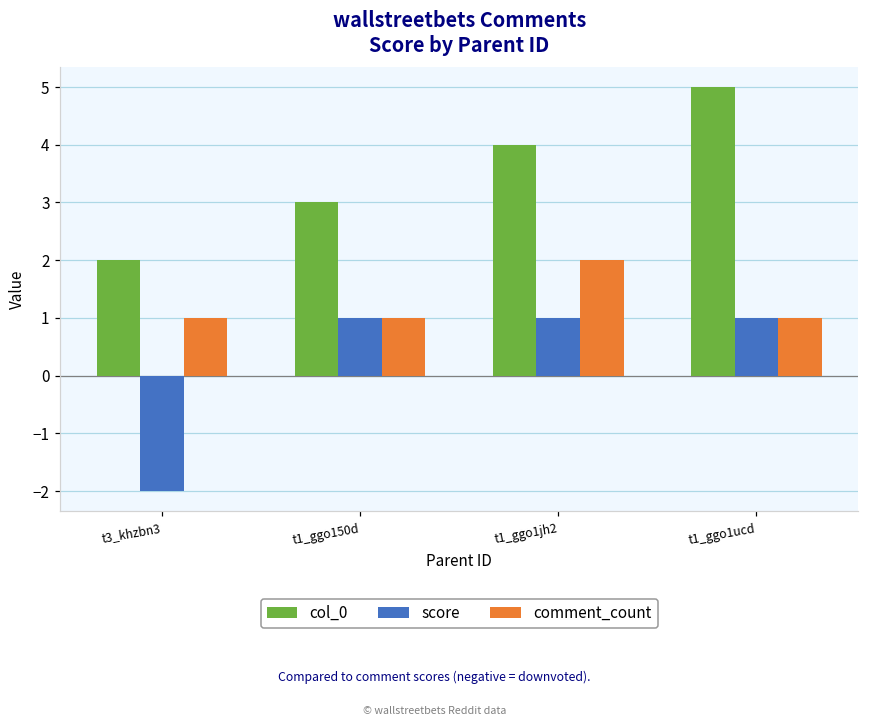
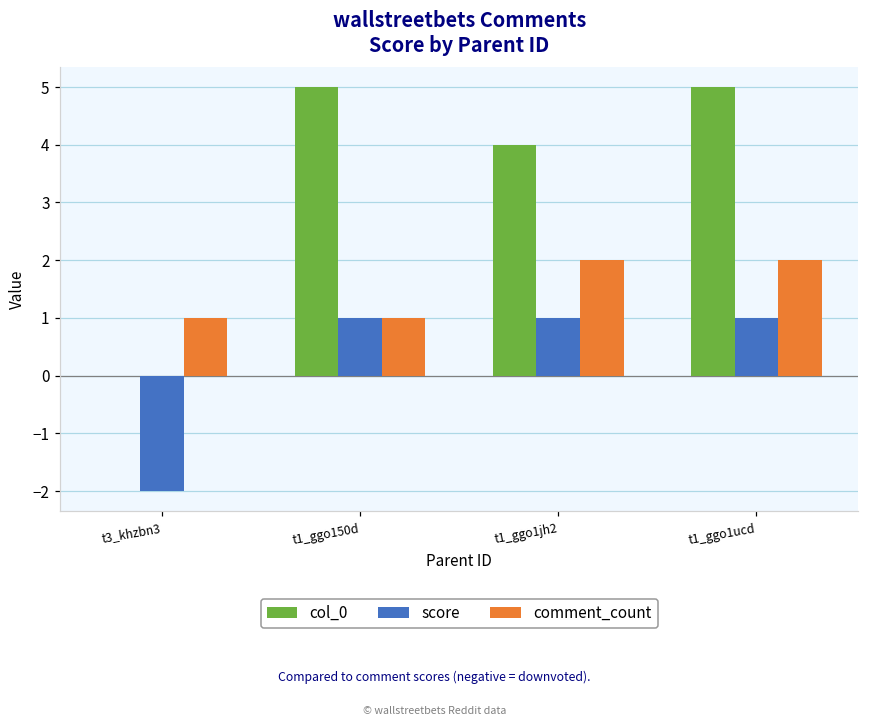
  {
    "col_0": {
-     "t3_khzbn3": 2,
-     "t1_ggo150d": 3,
+     "t3_khzbn3": 0,
+     "t1_ggo150d": 5,
      "t1_ggo1jh2": 4,
      "t1_ggo1ucd": 5
    },
    "score": {
      "t3_khzbn3": -2,
      "t1_ggo150d": 1,
      "t1_ggo1jh2": 1,
      "t1_ggo1ucd": 1
    },
    "comment_count": {
      "t3_khzbn3": 1,
      "t1_ggo150d": 1,
      "t1_ggo1jh2": 2,
-     "t1_ggo1ucd": 1
+     "t1_ggo1ucd": 2
    }
  }
